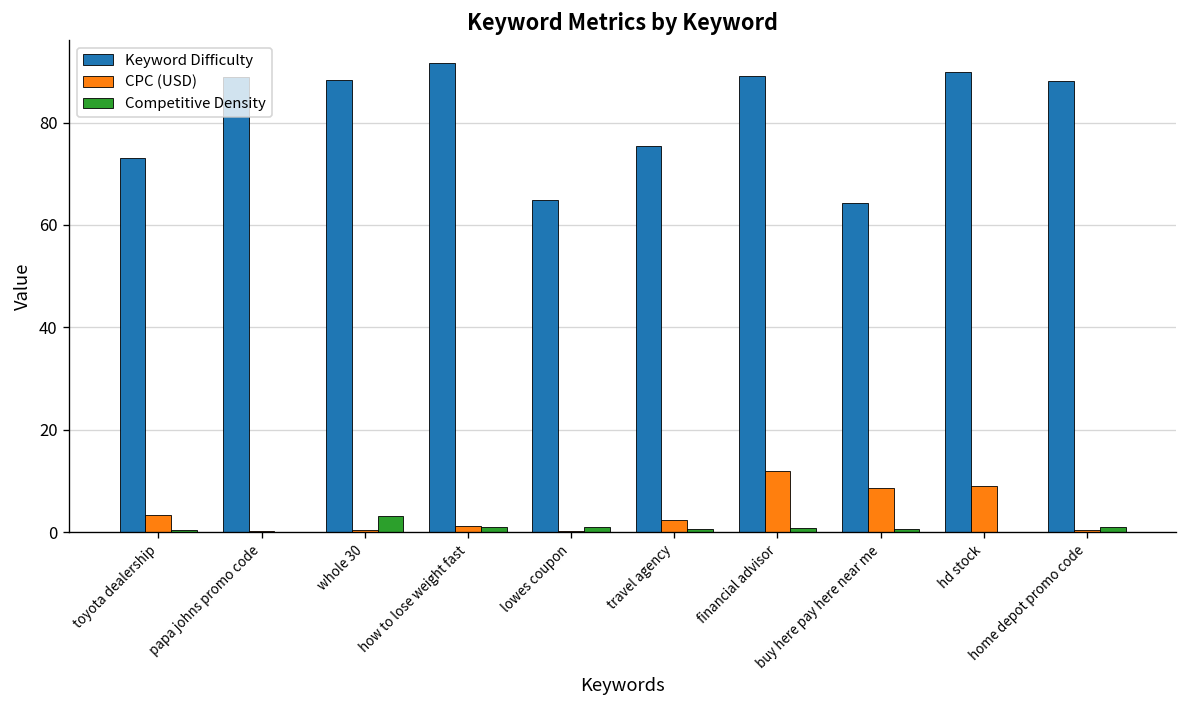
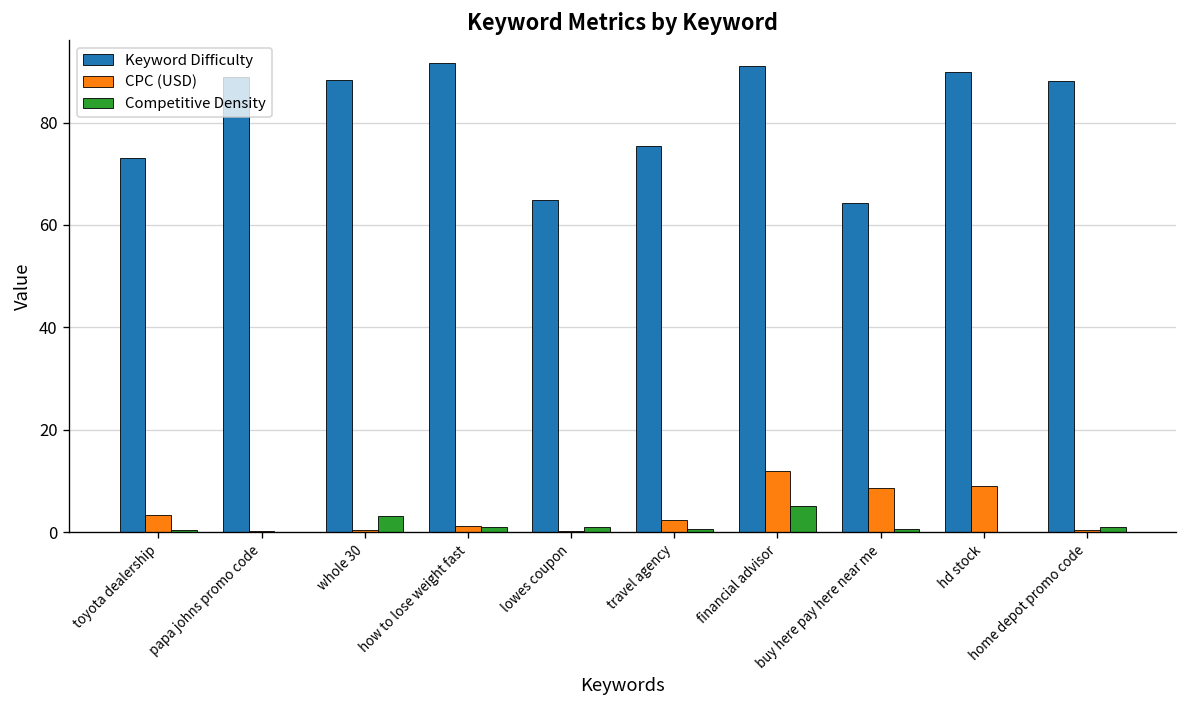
  {
    "Keyword Difficulty": {
      "toyota dealership": 73,
      "whole 30": 88,
      "how to lose weight fast": 92,
      "lowes coupon": 65,
      "travel agency": 75,
-     "financial advisor": 89,
+     "financial advisor": 91,
      "buy here pay here near me": 64,
      "hd stock": 90,
      "home depot promo code": 88
    },
    "CPC (USD)": {
      "toyota dealership": 3,
      "how to lose weight fast": 1,
      "travel agency": 2,
      "financial advisor": 12,
      "buy here pay here near me": 9,
      "hd stock": 9
    },
    "Competitive Density": {
      "whole 30": 3,
      "how to lose weight fast": 1,
      "lowes coupon": 1,
-     "financial advisor": 1,
+     "financial advisor": 5,
      "hd stock": 0,
      "home depot promo code": 1
    }
  }
